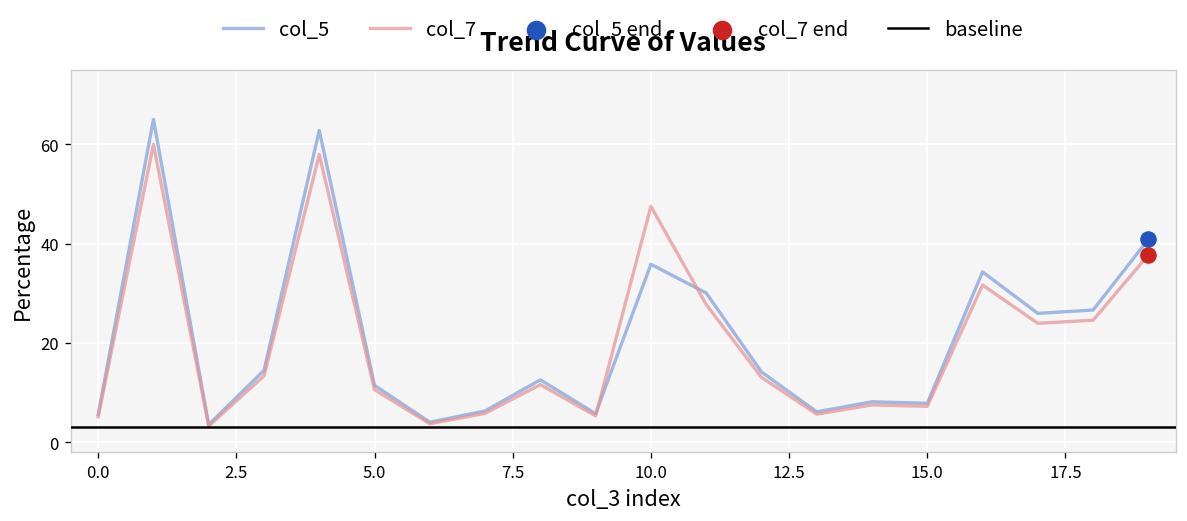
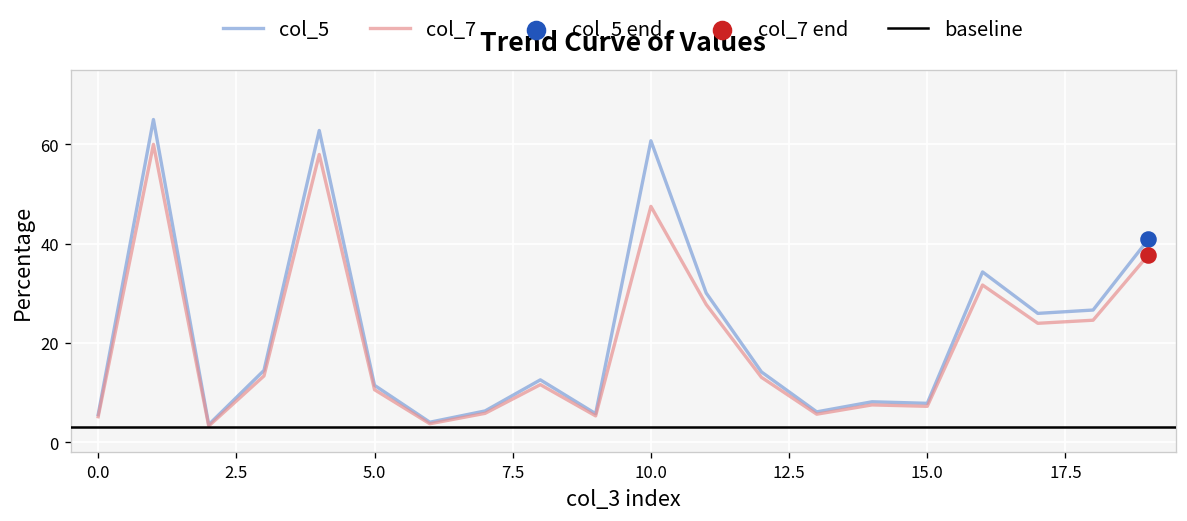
  {
    "col_5": {
      "5.0": 11,
-     "10.0": 36
+     "10.0": 61
    },
    "col_7": {
      "5.0": 11,
      "10.0": 48
    }
  }
